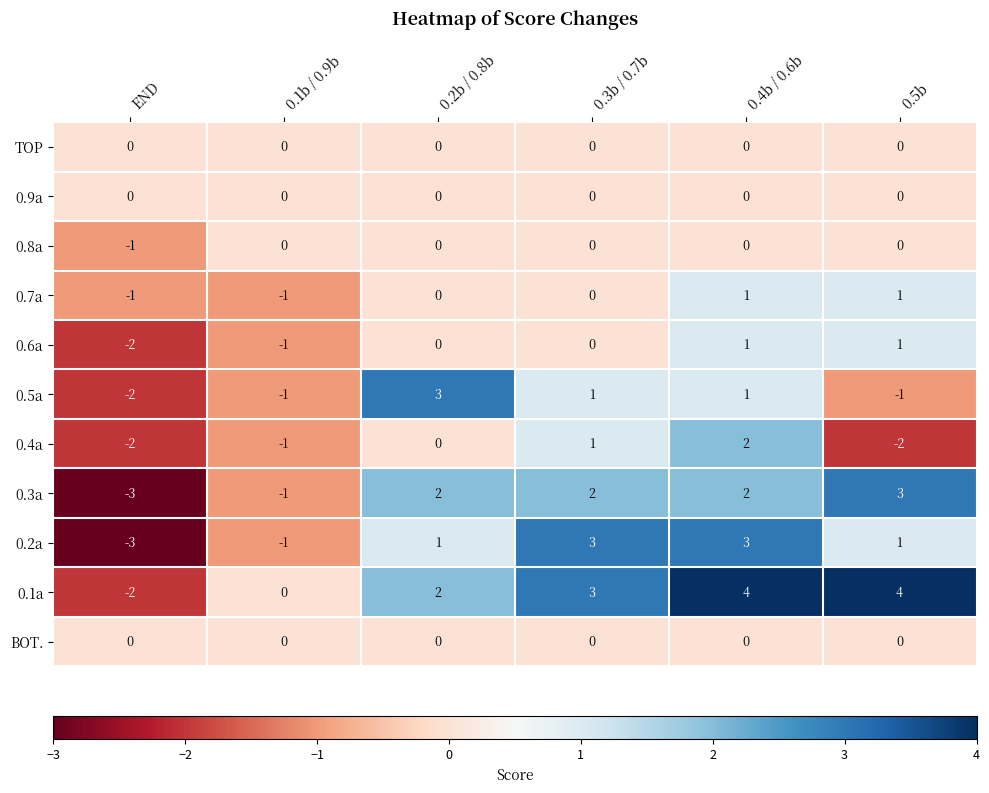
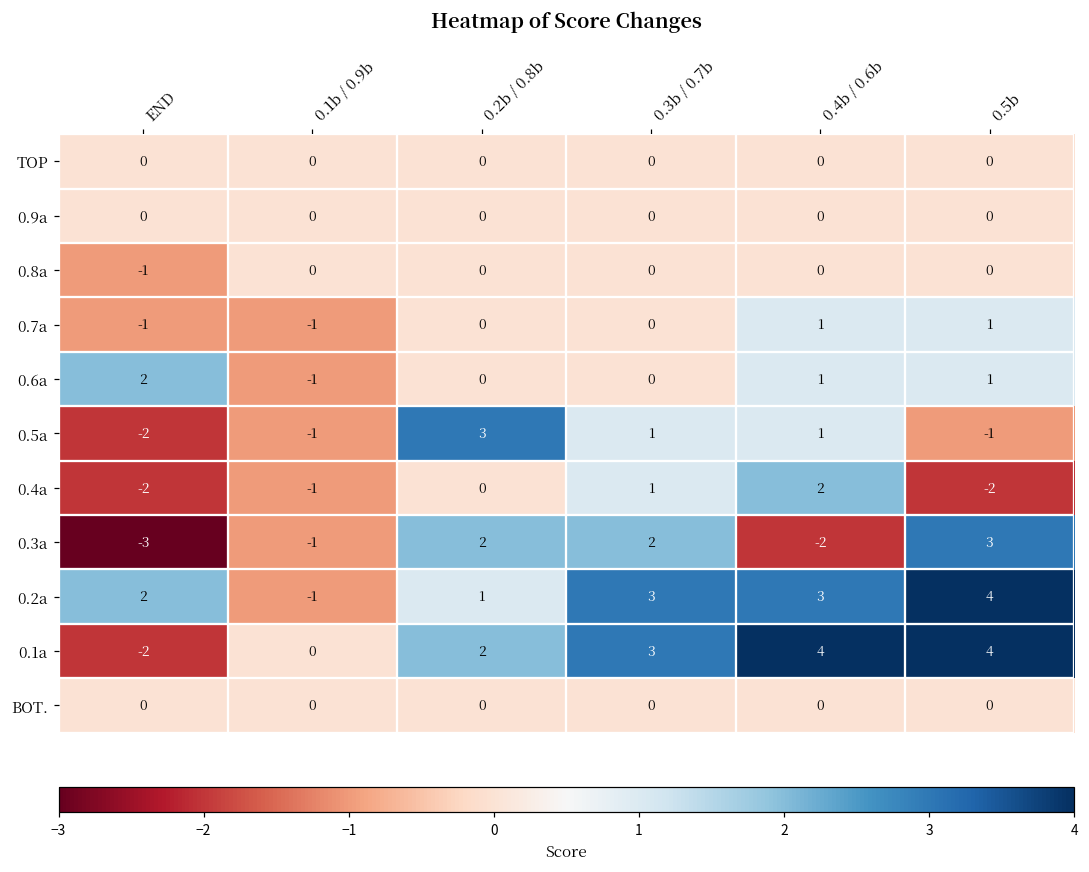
  {
    "TOP": {
      "END": 0,
      "0.1b / 0.9b": 0,
      "0.2b / 0.8b": 0,
      "0.3b / 0.7b": 0,
      "0.4b / 0.6b": 0,
      "0.5b": 0
    },
    "0.9a": {
      "END": 0,
      "0.1b / 0.9b": 0,
      "0.2b / 0.8b": 0,
      "0.3b / 0.7b": 0,
      "0.4b / 0.6b": 0,
      "0.5b": 0
    },
    "0.8a": {
      "END": -1,
      "0.1b / 0.9b": 0,
      "0.2b / 0.8b": 0,
      "0.3b / 0.7b": 0,
      "0.4b / 0.6b": 0,
      "0.5b": 0
    },
    "0.7a": {
      "END": -1,
      "0.1b / 0.9b": -1,
      "0.2b / 0.8b": 0,
      "0.3b / 0.7b": 0,
      "0.4b / 0.6b": 1,
      "0.5b": 1
    },
    "0.6a": {
-     "END": -2,
+     "END": 2,
      "0.1b / 0.9b": -1,
      "0.2b / 0.8b": 0,
      "0.3b / 0.7b": 0,
      "0.4b / 0.6b": 1,
      "0.5b": 1
    },
    "0.5a": {
      "END": -2,
      "0.1b / 0.9b": -1,
      "0.2b / 0.8b": 3,
      "0.3b / 0.7b": 1,
      "0.4b / 0.6b": 1,
      "0.5b": -1
    },
    "0.4a": {
      "END": -2,
      "0.1b / 0.9b": -1,
      "0.2b / 0.8b": 0,
      "0.3b / 0.7b": 1,
      "0.4b / 0.6b": 2,
      "0.5b": -2
    },
    "0.3a": {
      "END": -3,
      "0.1b / 0.9b": -1,
      "0.2b / 0.8b": 2,
      "0.3b / 0.7b": 2,
-     "0.4b / 0.6b": 2,
+     "0.4b / 0.6b": -2,
      "0.5b": 3
    },
    "0.2a": {
-     "END": -3,
+     "END": 2,
      "0.1b / 0.9b": -1,
      "0.2b / 0.8b": 1,
      "0.3b / 0.7b": 3,
      "0.4b / 0.6b": 3,
-     "0.5b": 1
+     "0.5b": 4
    },
    "0.1a": {
      "END": -2,
      "0.1b / 0.9b": 0,
      "0.2b / 0.8b": 2,
      "0.3b / 0.7b": 3,
      "0.4b / 0.6b": 4,
      "0.5b": 4
    },
    "BOT.": {
      "END": 0,
      "0.1b / 0.9b": 0,
      "0.2b / 0.8b": 0,
      "0.3b / 0.7b": 0,
      "0.4b / 0.6b": 0,
      "0.5b": 0
    }
  }
